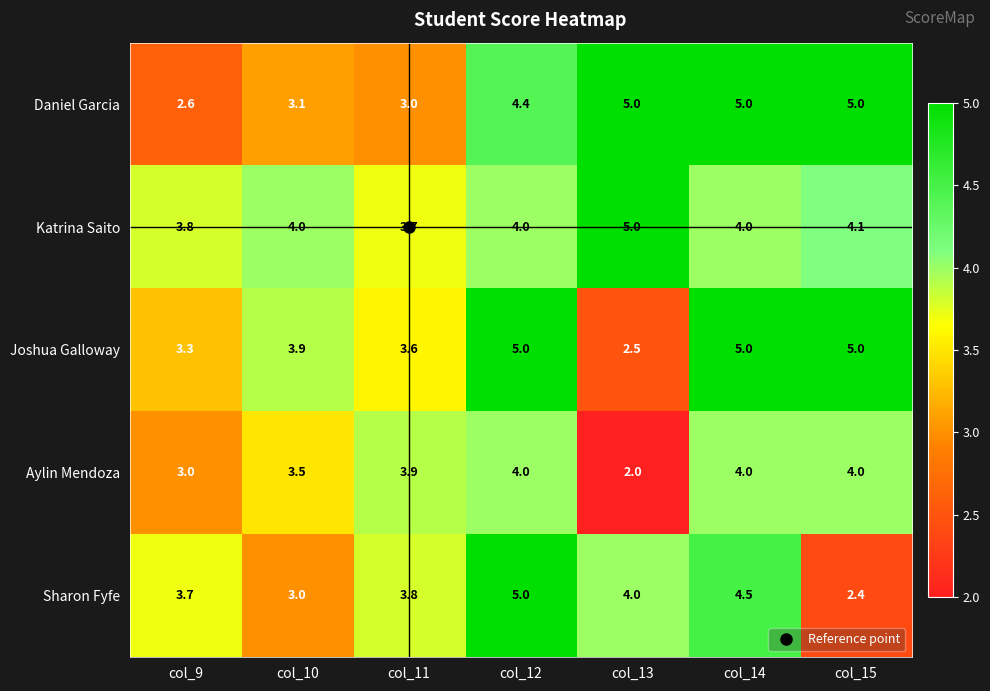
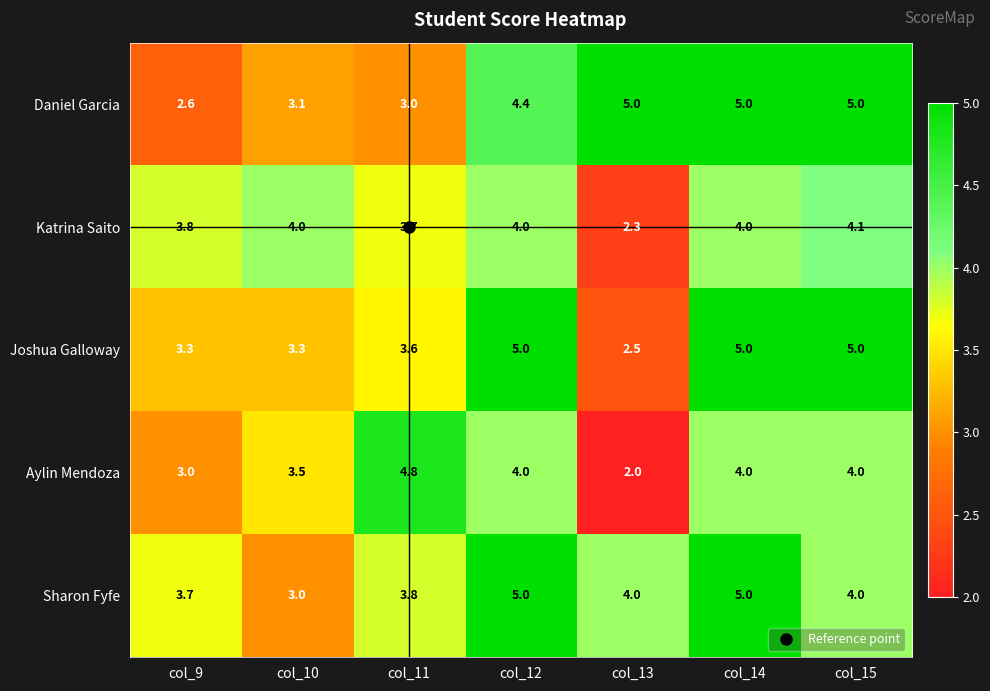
  {
    "Daniel Garcia": {
      "col_9": 2.6,
      "col_10": 3.1,
      "col_11": 3.0,
      "col_12": 4.4,
      "col_13": 5.0,
      "col_14": 5.0,
      "col_15": 5.0
    },
    "Katrina Saito": {
      "col_9": 3.8,
      "col_10": 4.0,
      "col_12": 4.0,
-     "col_13": 5.0,
+     "col_13": 2.3,
      "col_14": 4.0,
      "col_15": 4.1
    },
    "Joshua Galloway": {
      "col_9": 3.3,
-     "col_10": 3.9,
+     "col_10": 3.3,
      "col_11": 3.6,
      "col_12": 5.0,
      "col_13": 2.5,
      "col_14": 5.0,
      "col_15": 5.0
    },
    "Aylin Mendoza": {
      "col_9": 3.0,
      "col_10": 3.5,
-     "col_11": 3.9,
+     "col_11": 4.8,
      "col_12": 4.0,
      "col_13": 2.0,
      "col_14": 4.0,
      "col_15": 4.0
    },
    "Sharon Fyfe": {
      "col_9": 3.7,
      "col_10": 3.0,
      "col_11": 3.8,
      "col_12": 5.0,
      "col_13": 4.0,
-     "col_14": 4.5,
-     "col_15": 2.4
+     "col_14": 5.0,
+     "col_15": 4.0
    }
  }
